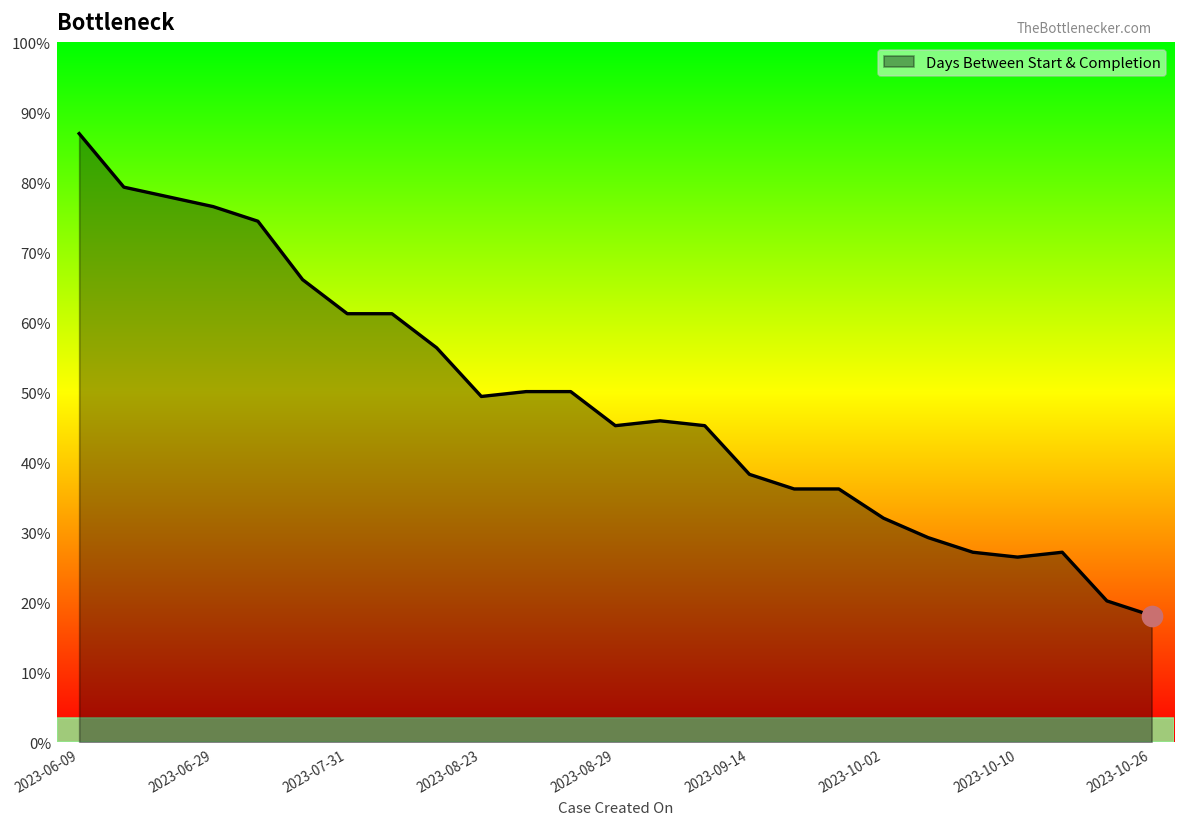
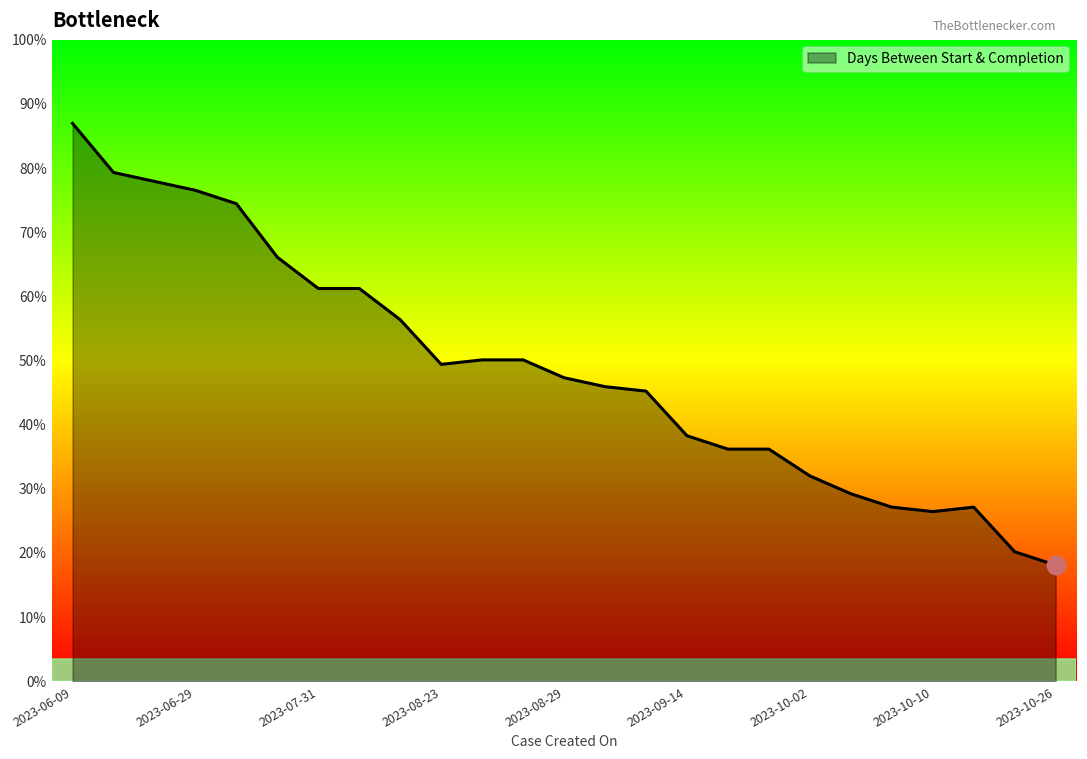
  {
    "Days Between Start & Completion": {
      "2023-06-09": "87%",
-     "2023-08-29": "45%"
+     "2023-08-29": "47%"
    }
  }
